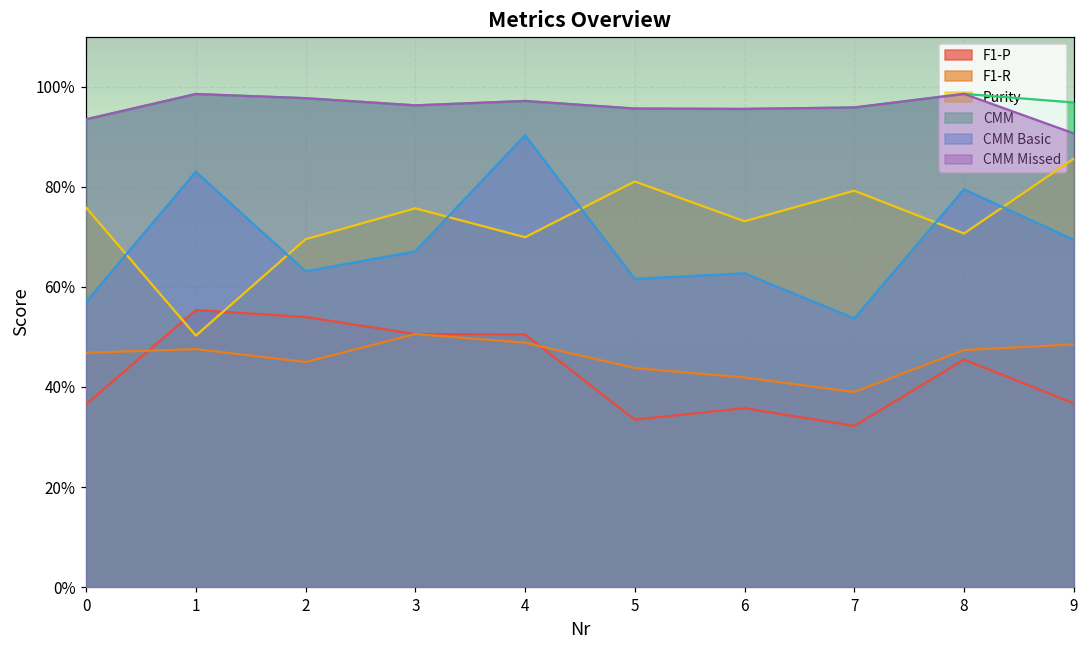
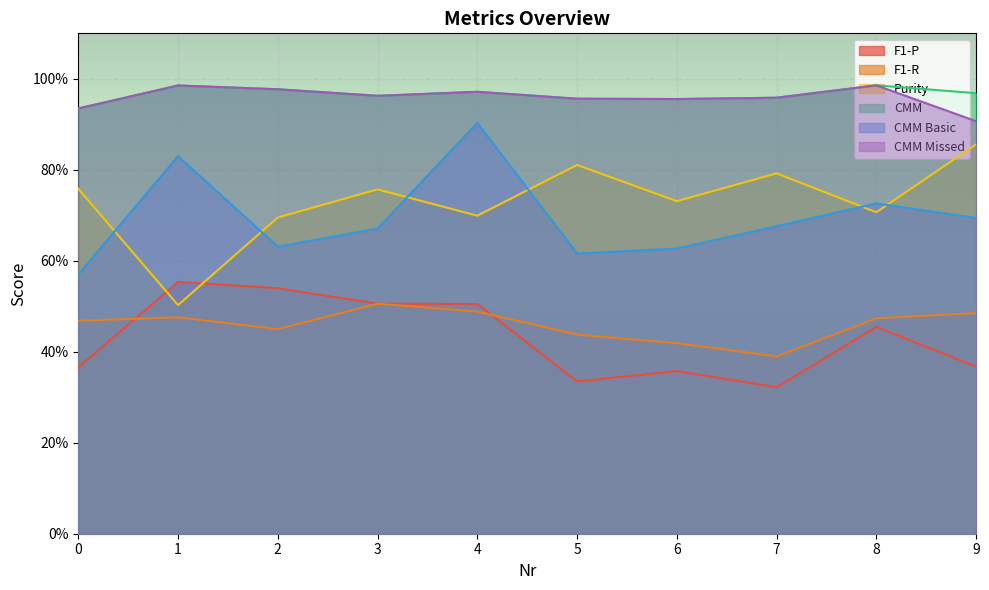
  {
    "Purity": {
      "0": "76%",
      "1": "50%",
      "2": "70%",
      "3": "76%",
      "4": "70%",
      "5": "81%",
      "6": "73%",
      "7": "79%",
      "8": "71%",
      "9": "86%"
    },
    "CMM": {
      "9": "97%"
    },
    "CMM Basic": {
      "0": "57%",
      "1": "83%",
      "2": "63%",
      "3": "67%",
      "4": "90%",
      "5": "62%",
      "6": "63%",
-     "7": "54%",
-     "8": "80%",
+     "7": "68%",
+     "8": "73%",
      "9": "69%"
    },
    "CMM Missed": {
      "9": "91%"
    }
  }
